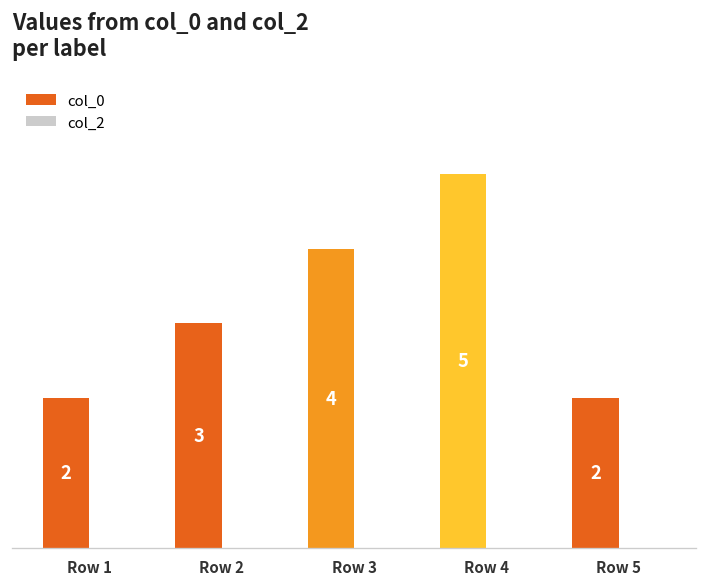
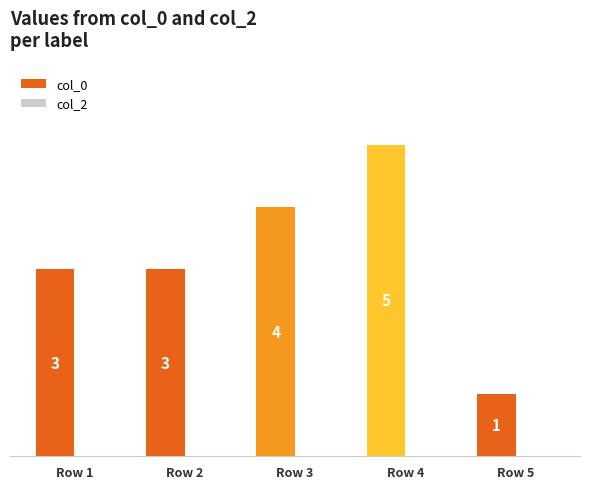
  {
    "col_0": {
-     "Row 1": 2,
+     "Row 1": 3,
      "Row 2": 3,
      "Row 3": 4,
      "Row 4": 5,
-     "Row 5": 2
+     "Row 5": 1
    }
  }
